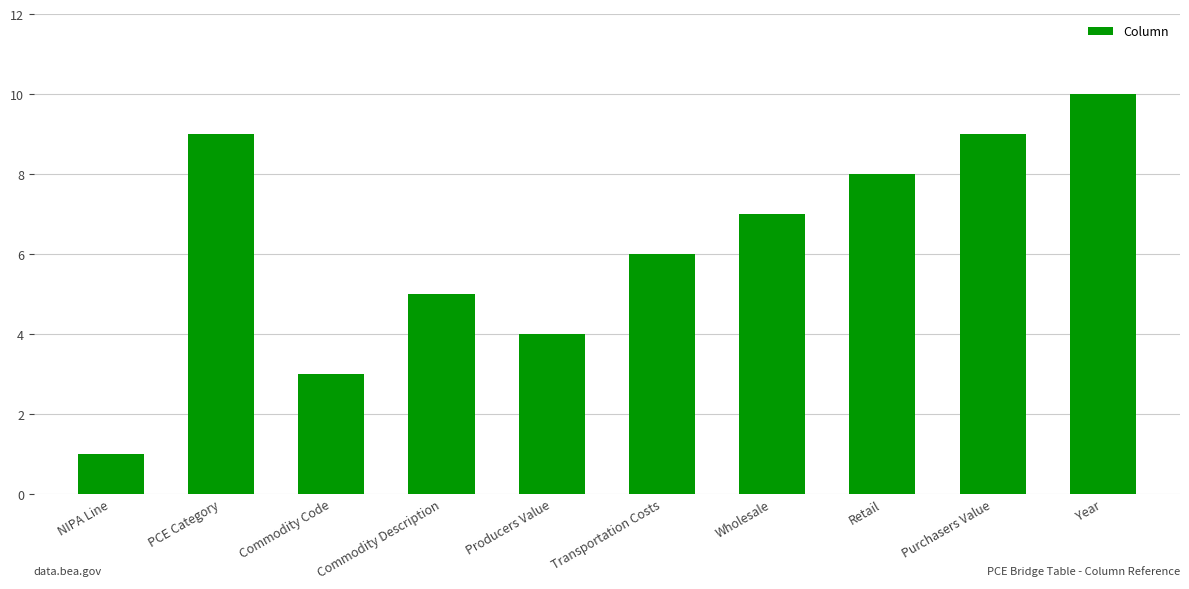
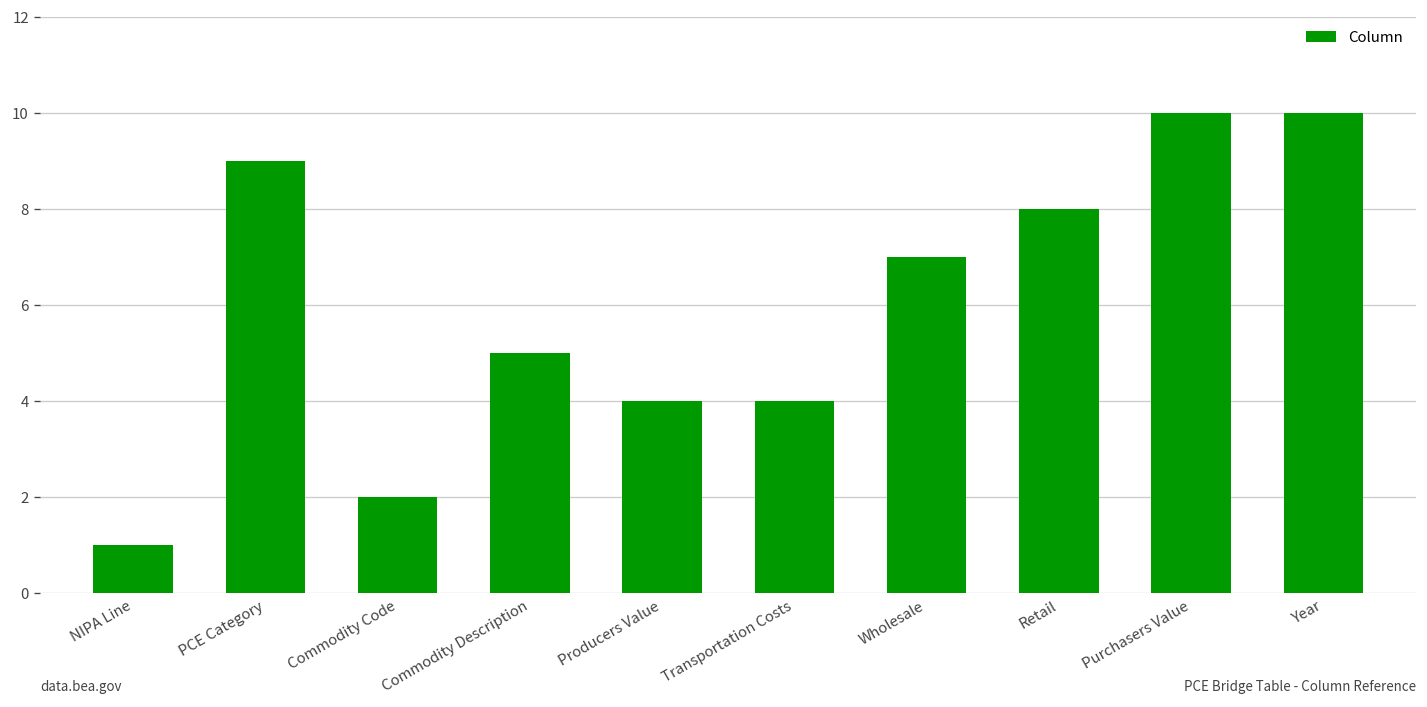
  {
    "NIPA Line": 1,
    "PCE Category": 9,
-   "Commodity Code": 3,
+   "Commodity Code": 2,
    "Commodity Description": 5,
    "Producers Value": 4,
-   "Transportation Costs": 6,
+   "Transportation Costs": 4,
    "Wholesale": 7,
    "Retail": 8,
-   "Purchasers Value": 9,
+   "Purchasers Value": 10,
    "Year": 10
  }
